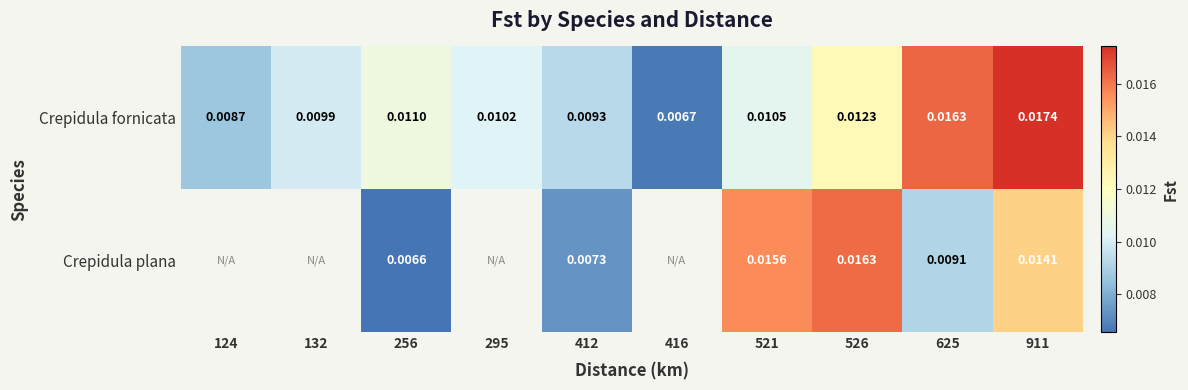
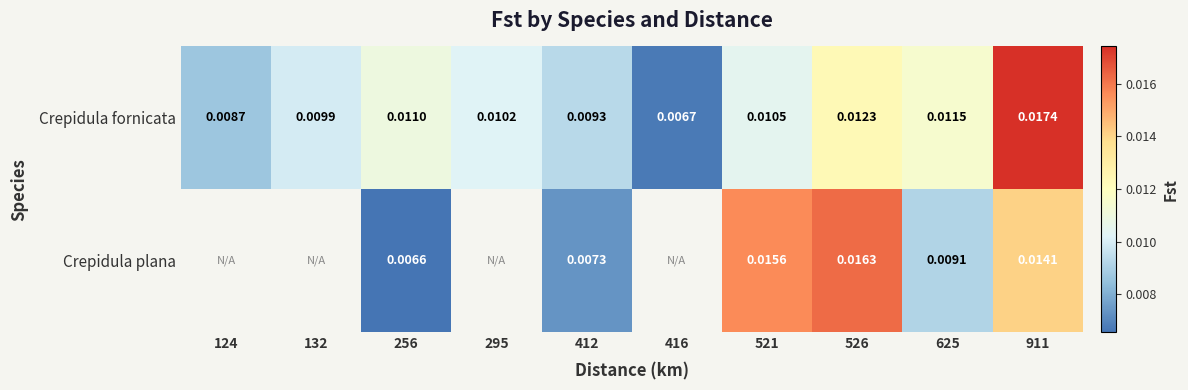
  {
    "Crepidula fornicata": {
      "124": 0.0087,
      "132": 0.0099,
      "256": 0.0110,
      "295": 0.0102,
      "412": 0.0093,
      "416": 0.0067,
      "521": 0.0105,
      "526": 0.0123,
-     "625": 0.0163,
+     "625": 0.0115,
      "911": 0.0174
    },
    "Crepidula plana": {
      "256": 0.0066,
      "412": 0.0073,
      "521": 0.0156,
      "526": 0.0163,
      "625": 0.0091,
      "911": 0.0141
    }
  }
